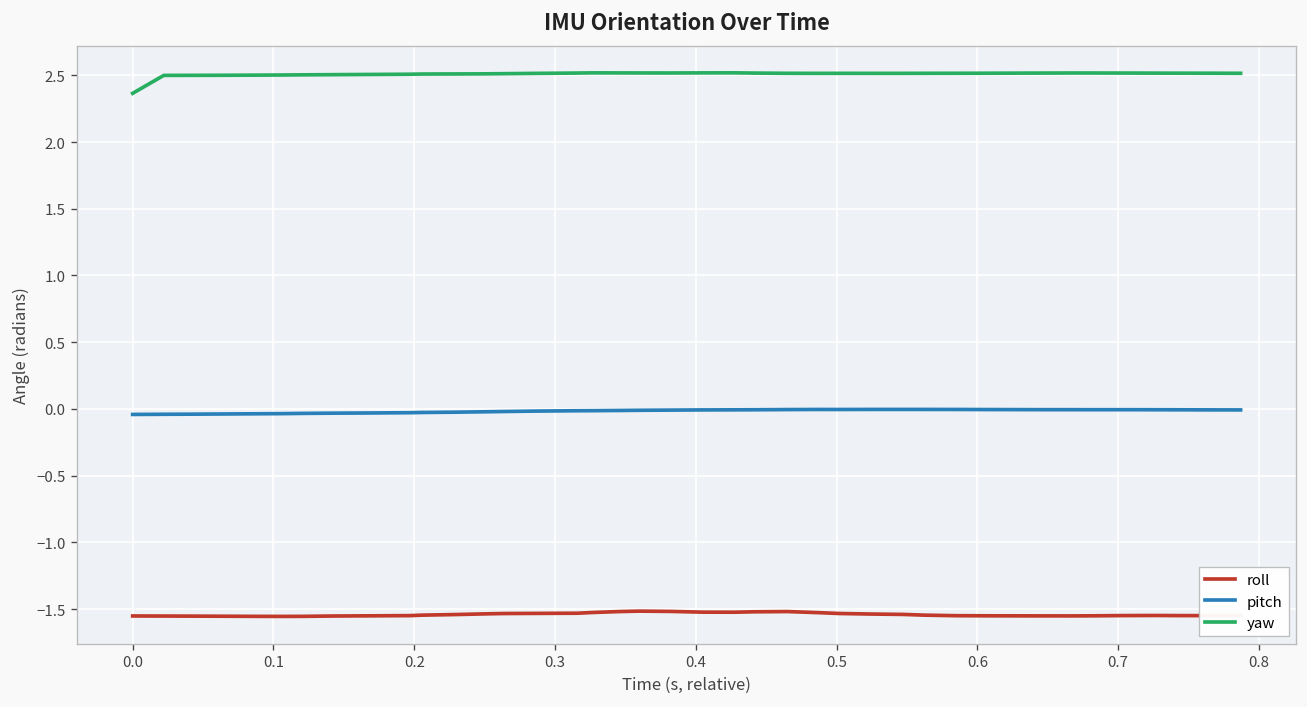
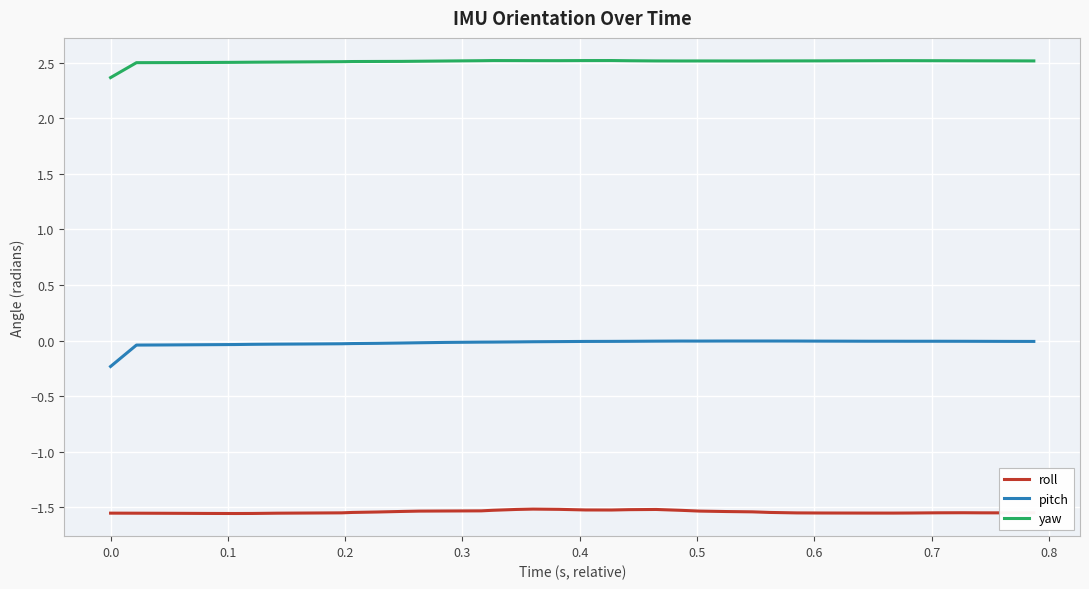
  {
    "roll": {
      "0.0": -1.55
    },
    "pitch": {
-     "0.0": -0.04
+     "0.0": -0.23
    },
    "yaw": {
      "0.0": 2.36
    }
  }
